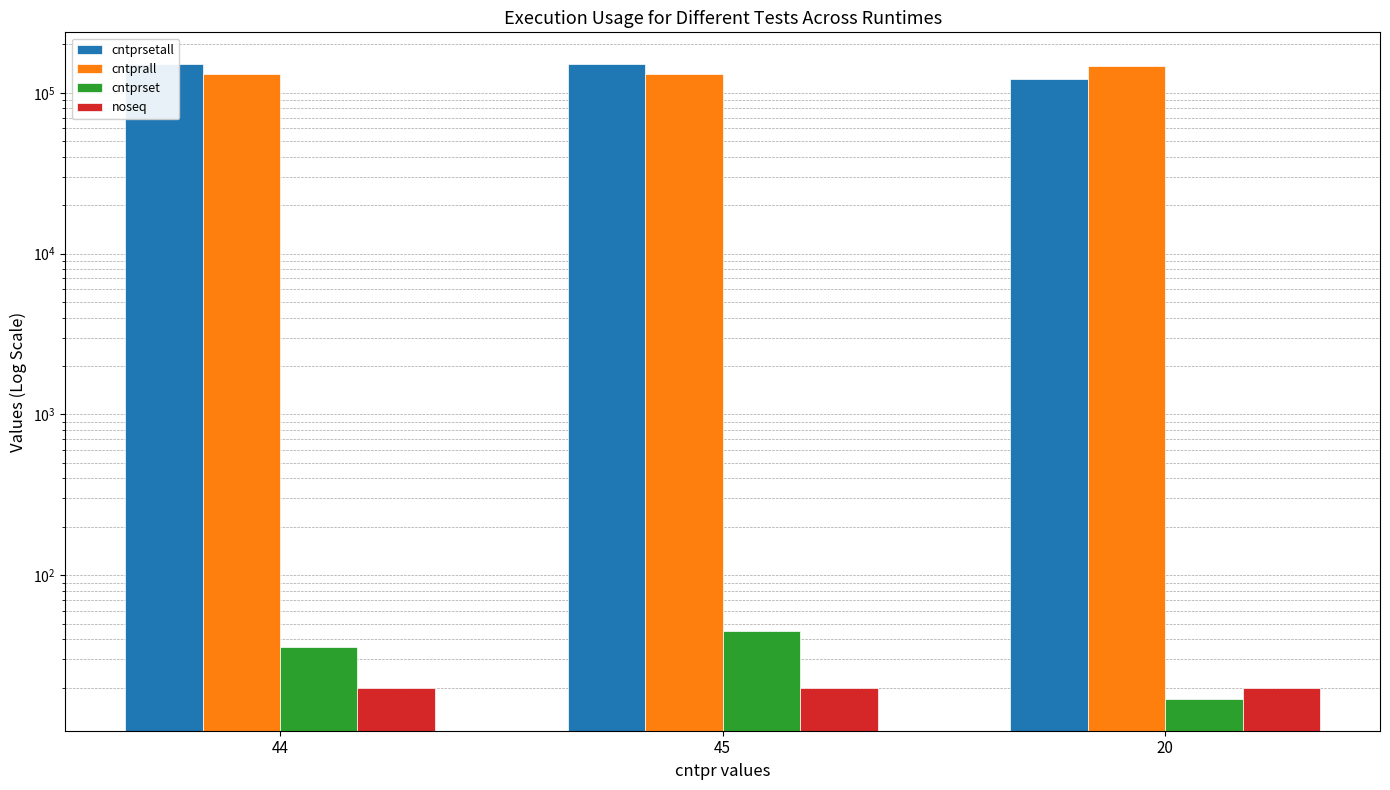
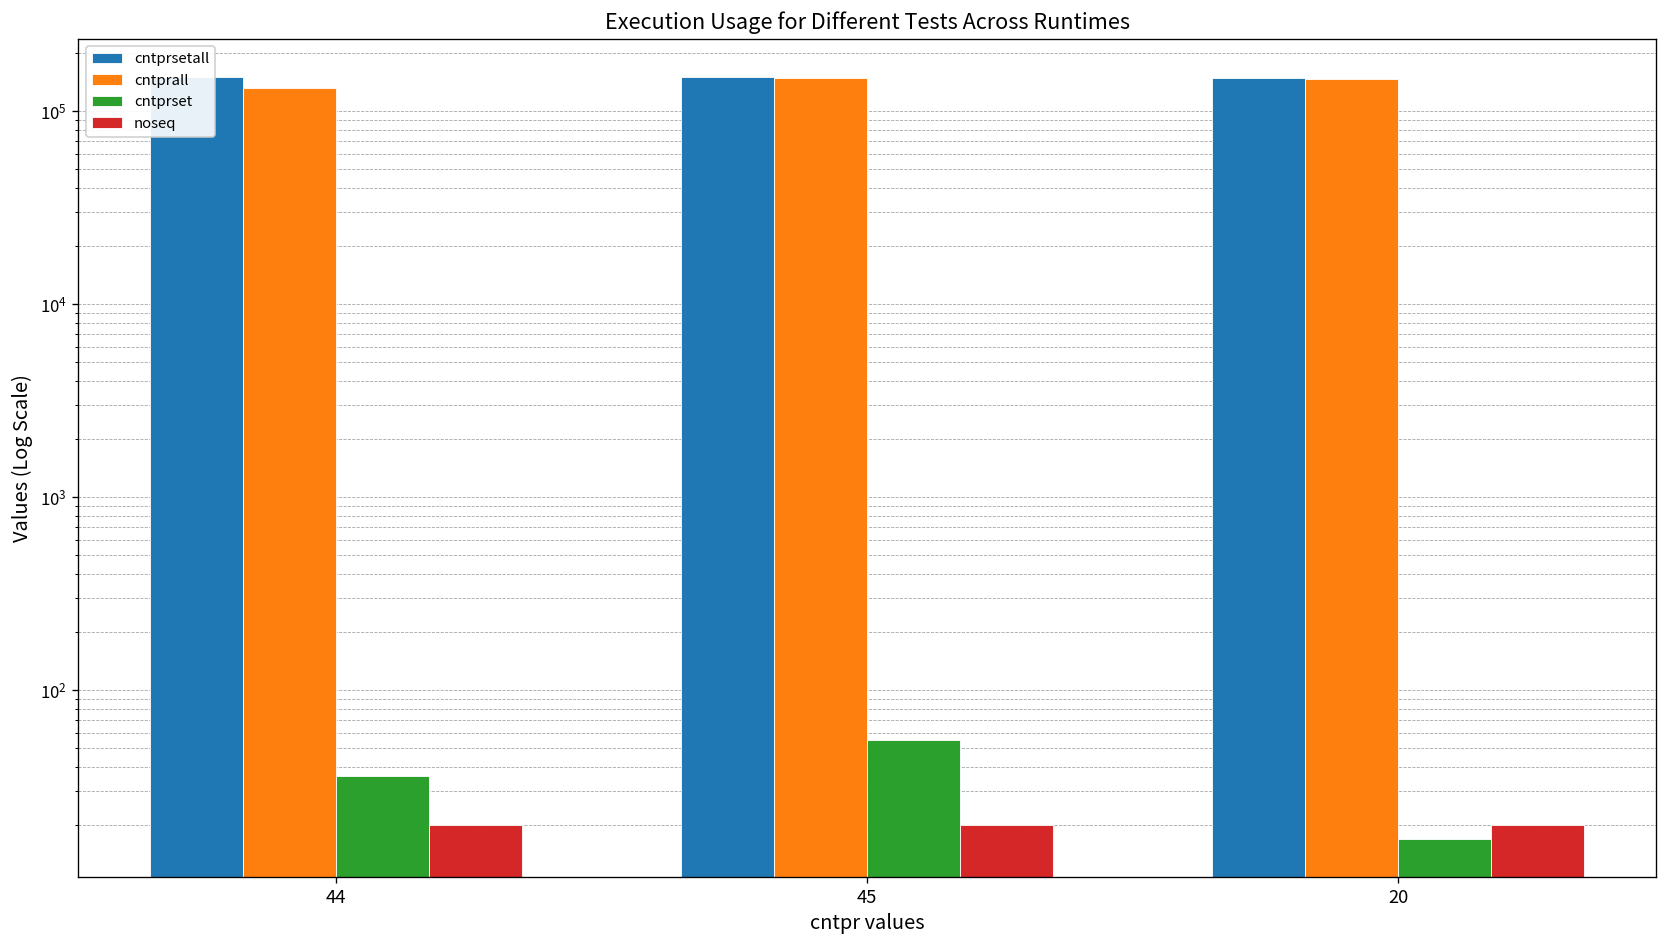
  {
    "cntprsetall": {
      "45": 150000,
-     "20": 120000
+     "20": 150000
    },
    "cntprall": {
      "44": 130000,
-     "45": 130000,
+     "45": 150000,
      "20": 150000
    },
    "cntprset": {
      "44": 36,
-     "45": 45,
+     "45": 55,
      "20": 17
    },
    "noseq": {
      "44": 20,
      "45": 20,
      "20": 20
    }
  }
